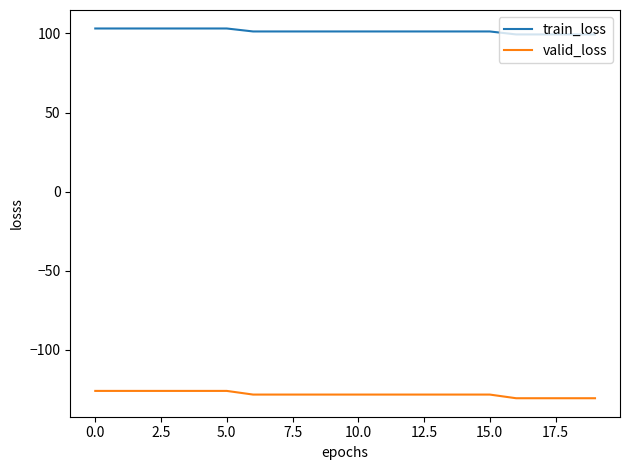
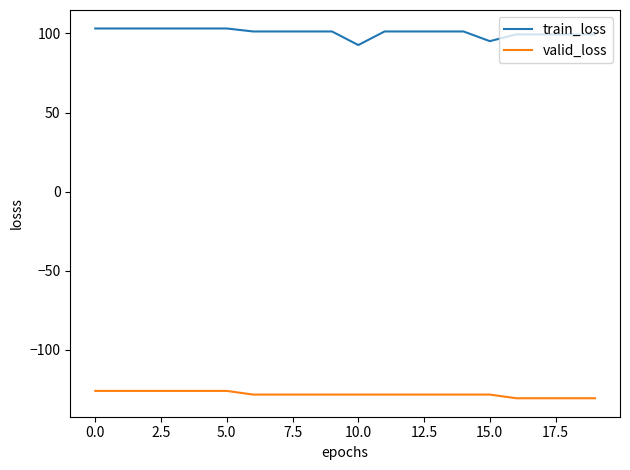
  {
    "train_loss": {
      "0.0": 103,
      "5.0": 103,
-     "10.0": 101,
-     "15.0": 101
+     "10.0": 93,
+     "15.0": 95
    },
    "valid_loss": {
      "0.0": -126,
      "5.0": -126,
      "10.0": -128,
      "15.0": -128
    }
  }
